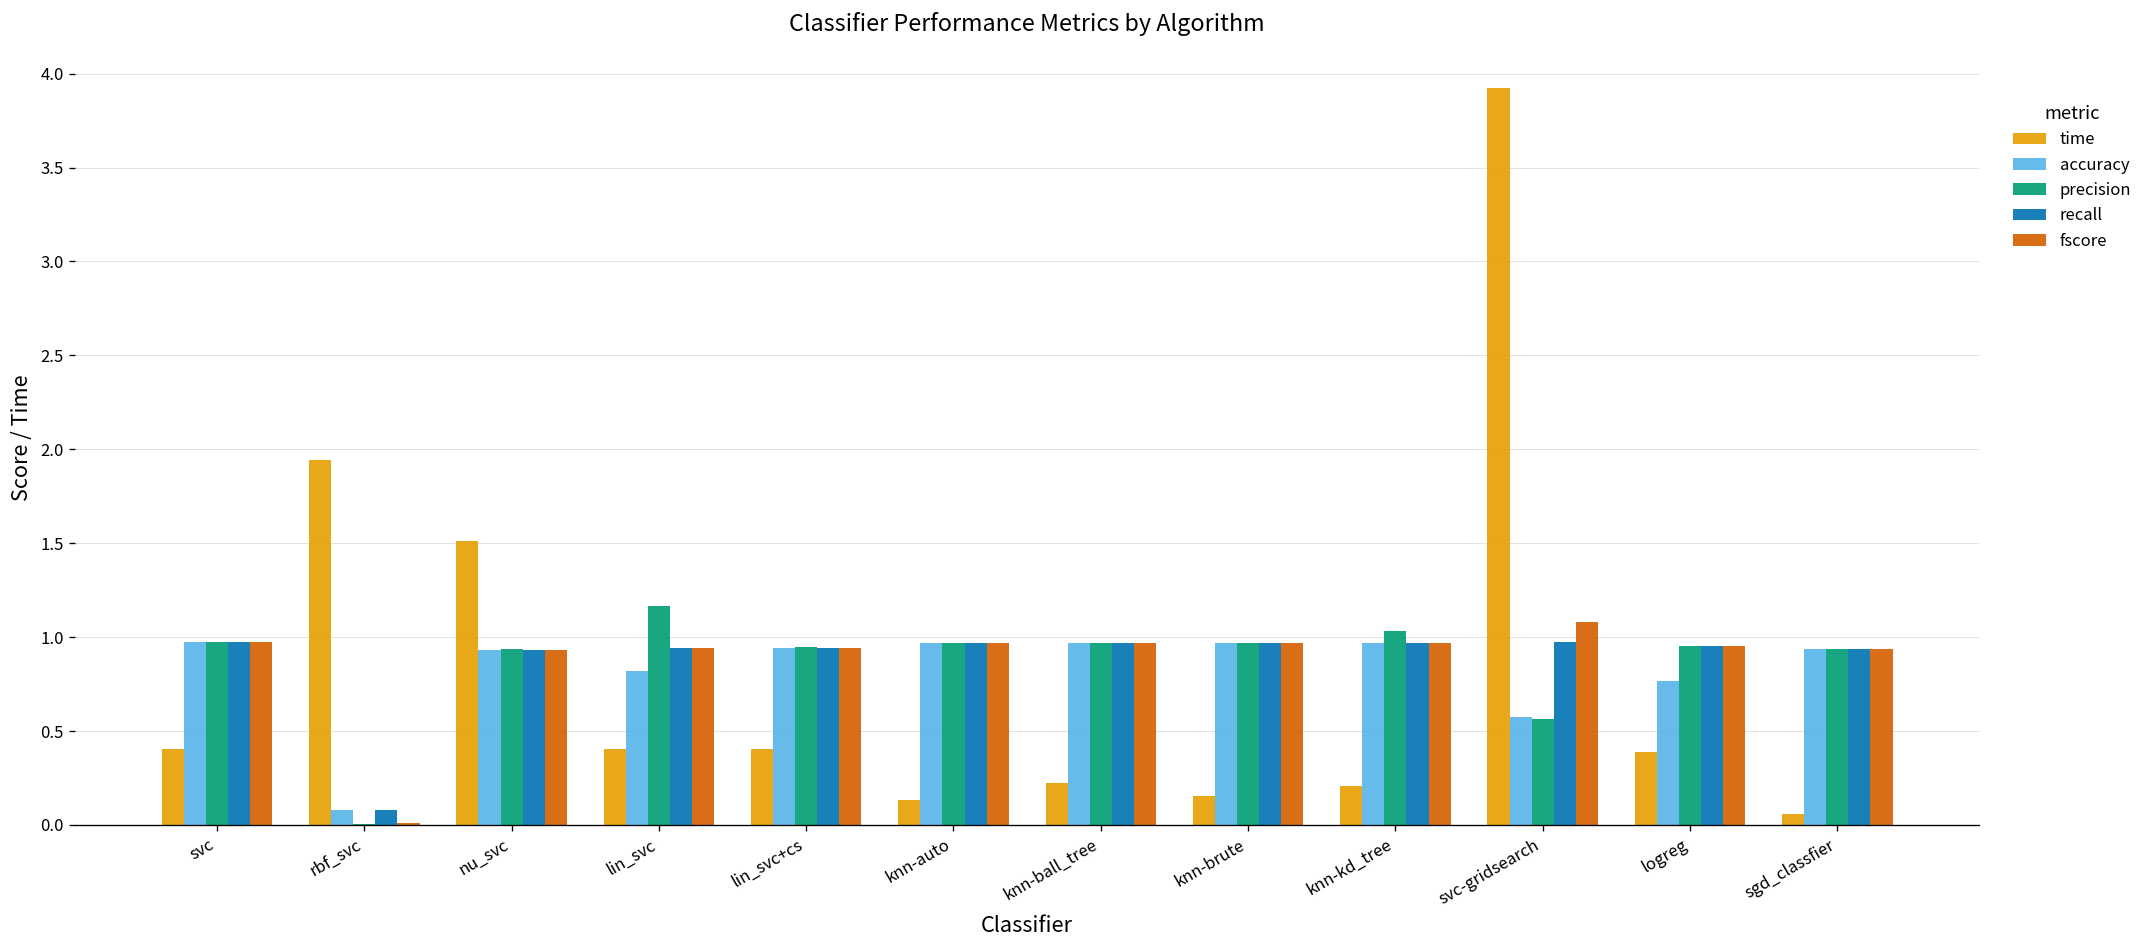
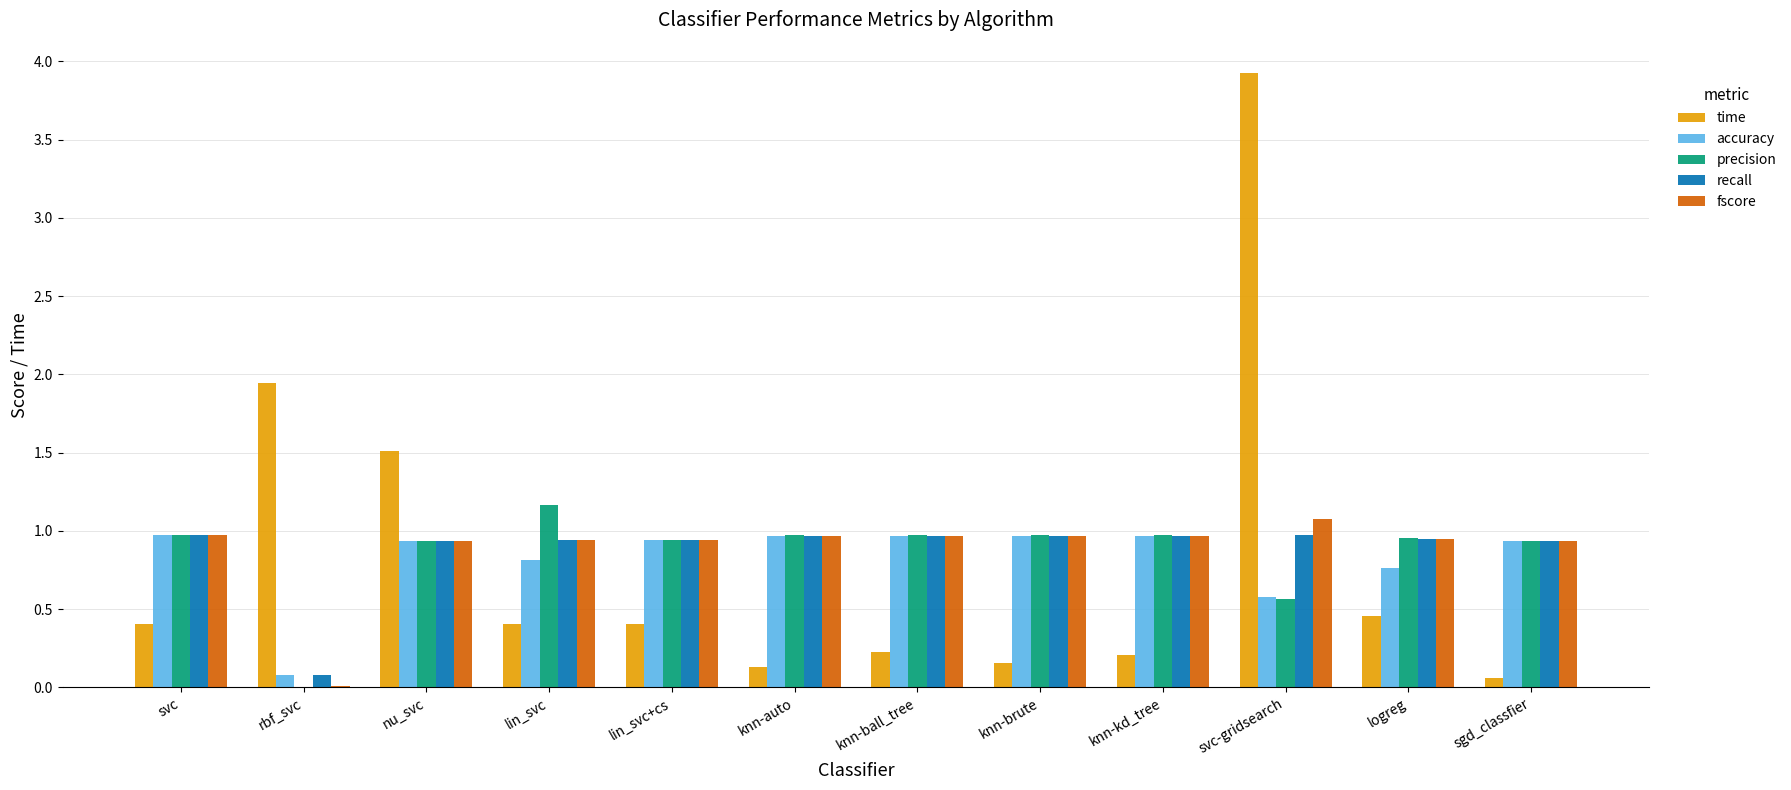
  {
    "time": {
      "svc": 0.41,
      "rbf_svc": 1.94,
      "nu_svc": 1.51,
      "lin_svc": 0.40,
      "lin_svc+cs": 0.40,
      "knn-auto": 0.13,
      "knn-ball_tree": 0.23,
      "knn-brute": 0.16,
      "knn-kd_tree": 0.21,
      "svc-gridsearch": 3.92,
-     "logreg": 0.39,
+     "logreg": 0.46,
      "sgd_classfier": 0.06
    },
    "accuracy": {
      "svc": 0.97,
      "rbf_svc": 0.08,
      "nu_svc": 0.93,
      "lin_svc": 0.82,
      "lin_svc+cs": 0.94,
      "knn-auto": 0.97,
      "knn-ball_tree": 0.97,
      "knn-brute": 0.97,
      "knn-kd_tree": 0.97,
      "svc-gridsearch": 0.57,
      "logreg": 0.76,
      "sgd_classfier": 0.93
    },
    "precision": {
      "svc": 0.98,
      "nu_svc": 0.94,
      "lin_svc": 1.17,
      "lin_svc+cs": 0.95,
      "knn-auto": 0.97,
      "knn-ball_tree": 0.97,
      "knn-brute": 0.97,
-     "knn-kd_tree": 1.03,
+     "knn-kd_tree": 0.97,
      "svc-gridsearch": 0.56,
      "logreg": 0.95,
      "sgd_classfier": 0.94
    },
    "recall": {
      "svc": 0.97,
      "rbf_svc": 0.08,
      "nu_svc": 0.93,
      "lin_svc": 0.94,
      "lin_svc+cs": 0.94,
      "knn-auto": 0.97,
      "knn-ball_tree": 0.97,
      "knn-brute": 0.97,
      "knn-kd_tree": 0.97,
      "svc-gridsearch": 0.97,
      "logreg": 0.95,
      "sgd_classfier": 0.93
    },
    "fscore": {
      "svc": 0.97,
      "nu_svc": 0.93,
      "lin_svc": 0.94,
      "lin_svc+cs": 0.94,
      "knn-auto": 0.97,
      "knn-ball_tree": 0.97,
      "knn-brute": 0.97,
      "knn-kd_tree": 0.97,
      "svc-gridsearch": 1.08,
      "logreg": 0.95,
      "sgd_classfier": 0.93
    }
  }
